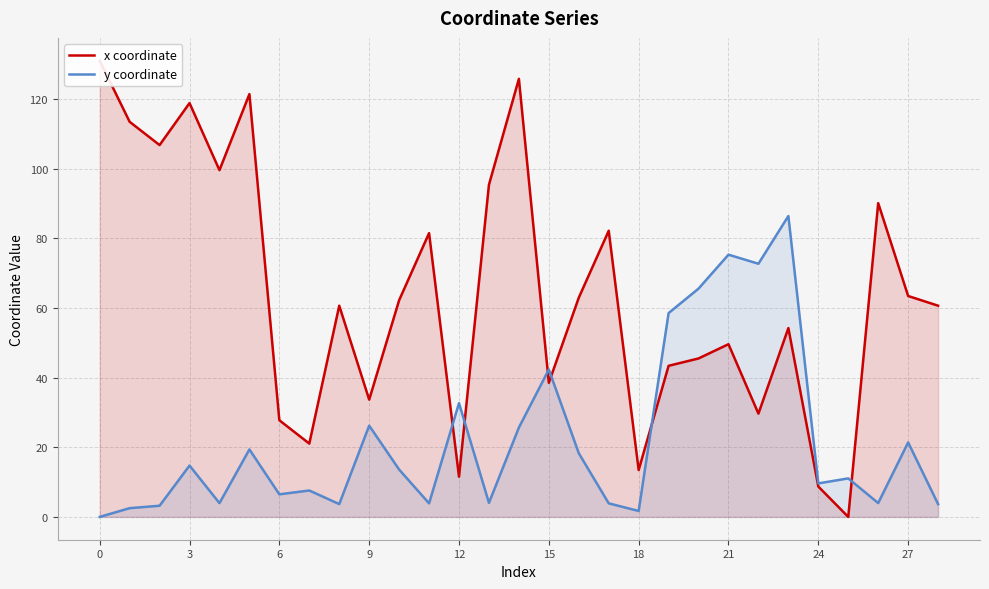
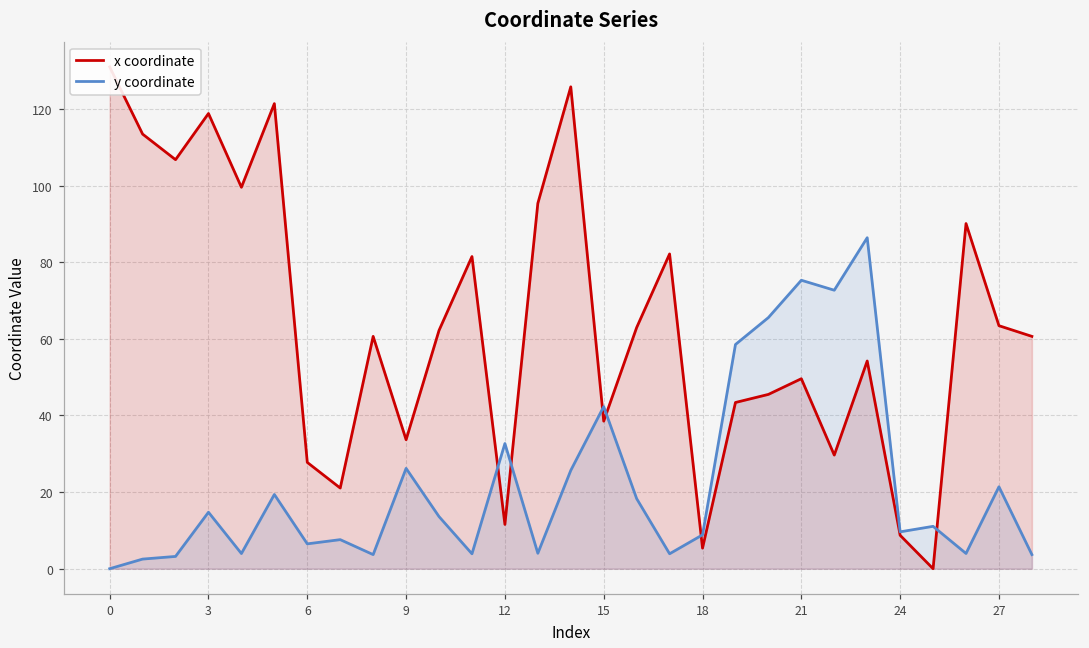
  {
    "x coordinate": {
      "3": 119,
      "6": 28,
      "9": 34,
      "12": 12,
      "15": 39,
-     "18": 13,
+     "18": 5,
      "21": 50,
      "24": 9,
      "27": 63
    },
    "y coordinate": {
      "0": 0,
      "3": 15,
      "6": 6,
      "9": 26,
      "12": 33,
      "15": 42,
-     "18": 2,
+     "18": 9,
      "21": 75,
      "24": 10,
      "27": 21
    }
  }
